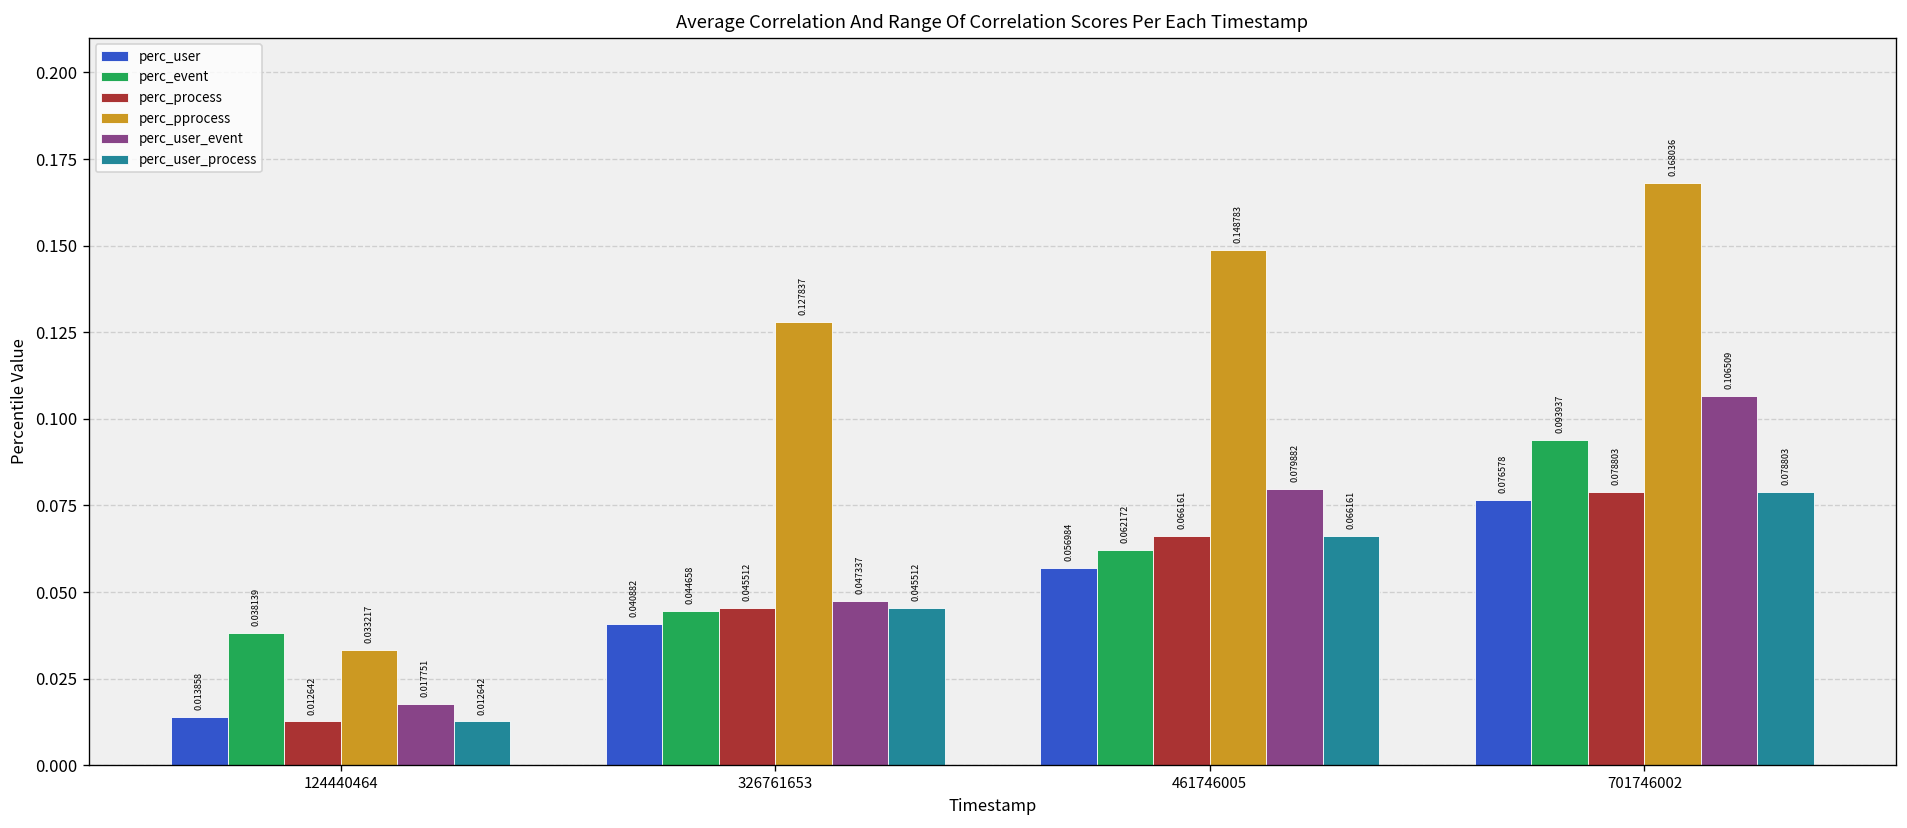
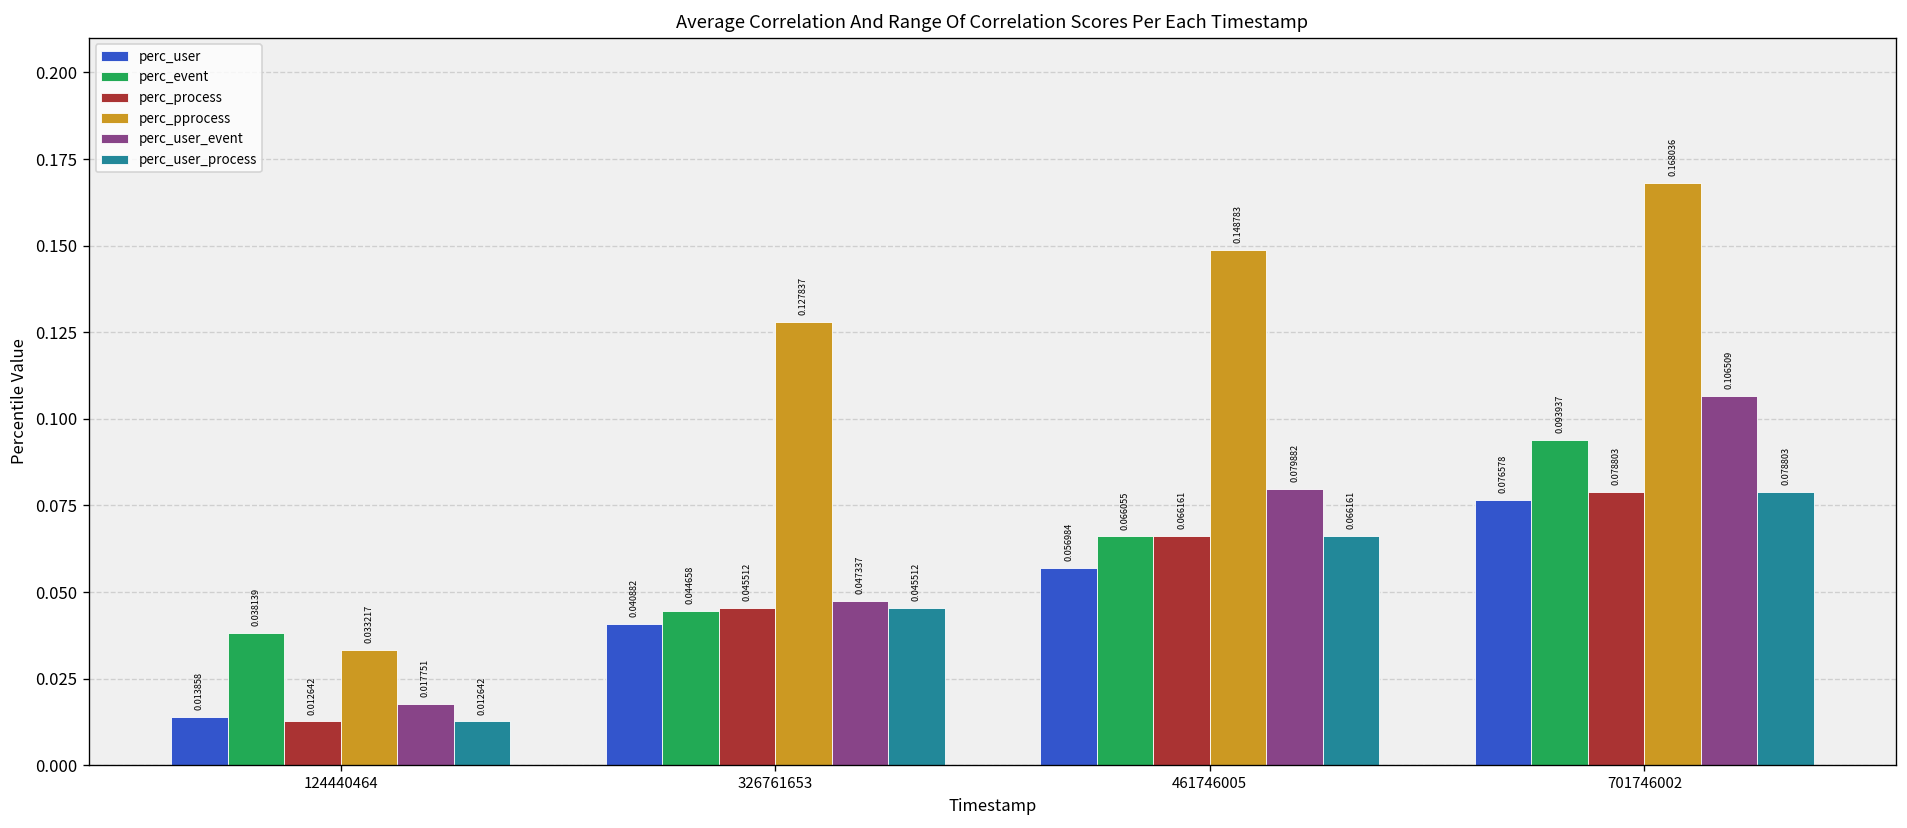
  {
    "perc_user": {
      "124440464": 0.013858,
      "326761653": 0.040882,
      "461746005": 0.056984,
      "701746002": 0.076578
    },
    "perc_event": {
      "124440464": 0.038139,
      "326761653": 0.044658,
-     "461746005": 0.062172,
+     "461746005": 0.066055,
      "701746002": 0.093937
    },
    "perc_process": {
      "124440464": 0.012642,
      "326761653": 0.045512,
      "461746005": 0.066161,
      "701746002": 0.078803
    },
    "perc_pprocess": {
      "124440464": 0.033217,
      "326761653": 0.127837,
      "461746005": 0.148783,
      "701746002": 0.168036
    },
    "perc_user_event": {
      "124440464": 0.017751,
      "326761653": 0.047337,
      "461746005": 0.079882,
      "701746002": 0.106509
    },
    "perc_user_process": {
      "124440464": 0.012642,
      "326761653": 0.045512,
      "461746005": 0.066161,
      "701746002": 0.078803
    }
  }
